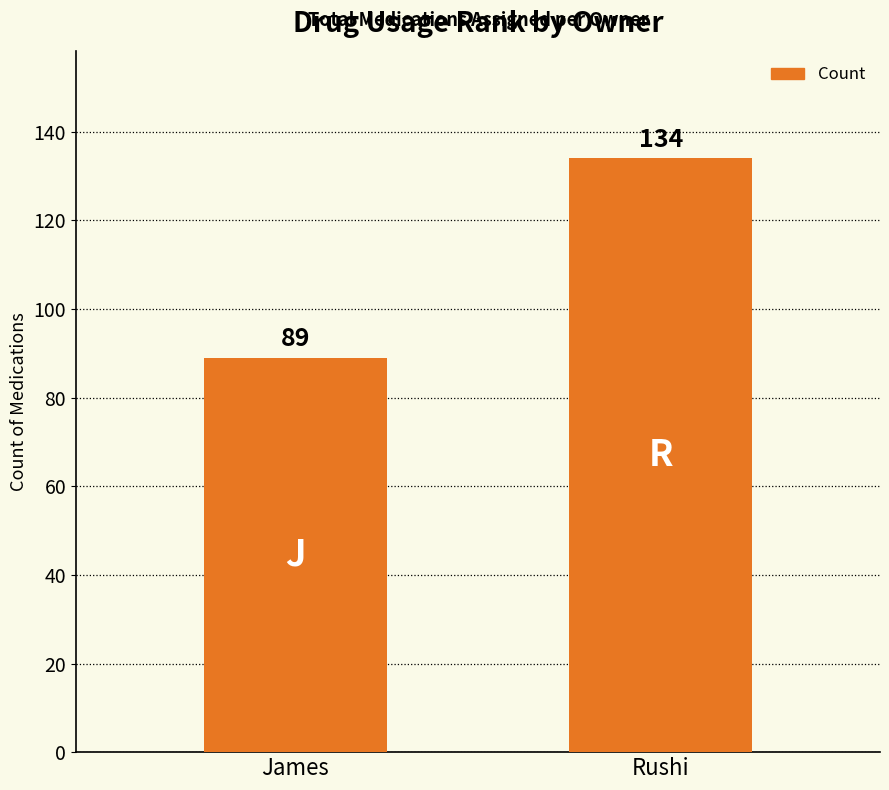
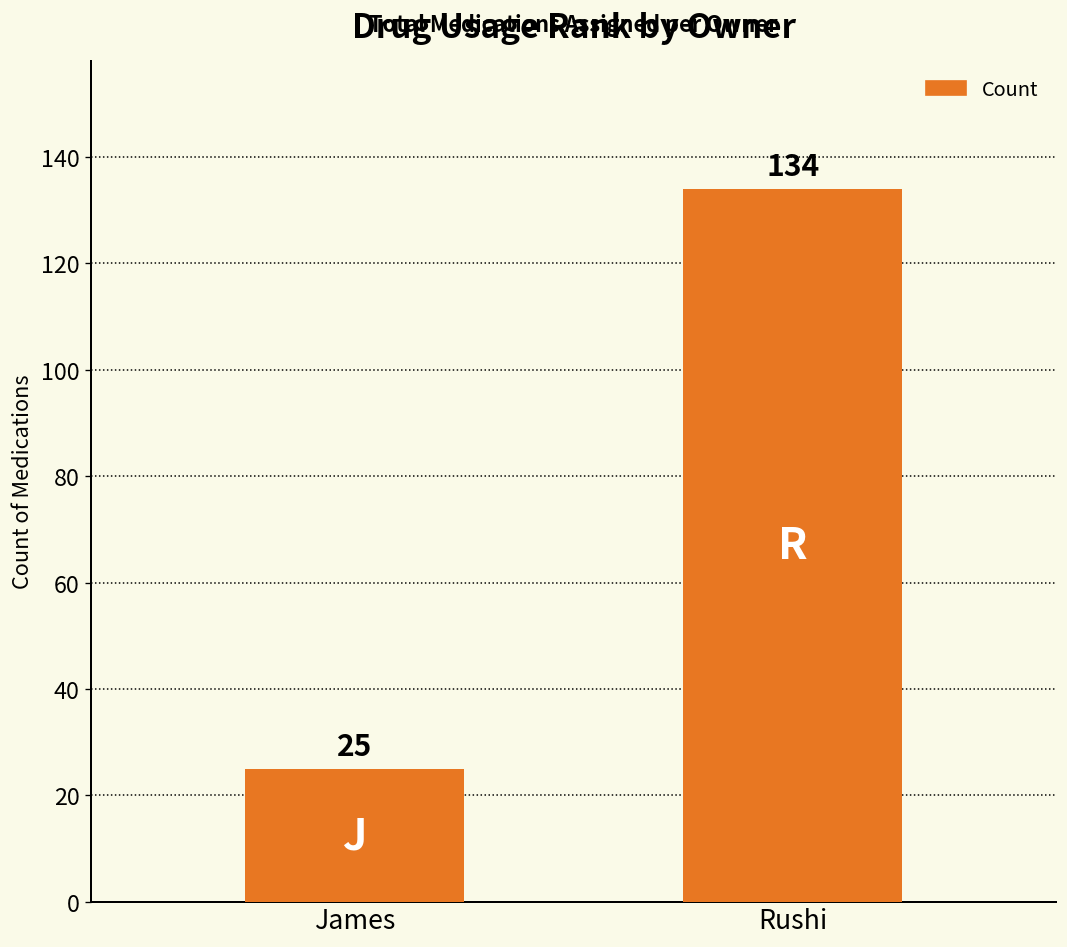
  {
-   "James": 89,
+   "James": 25,
    "Rushi": 134
  }
